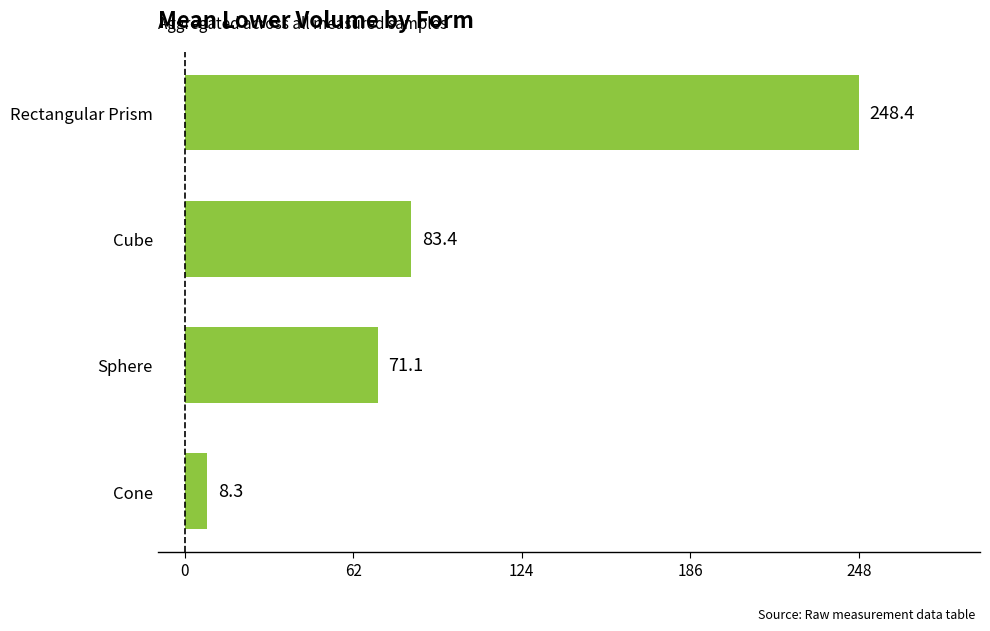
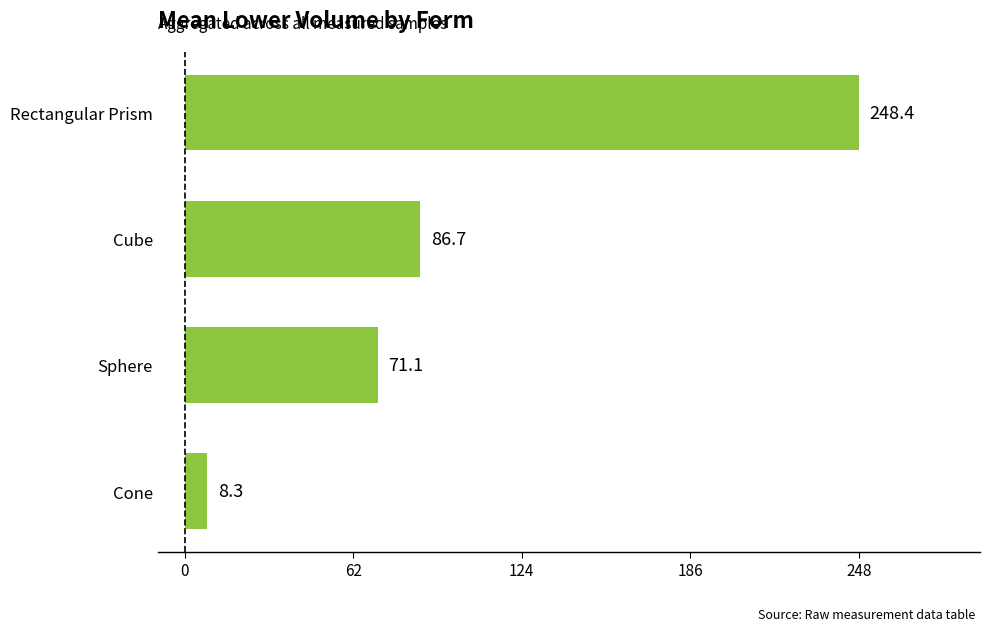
  {
    "Rectangular Prism": 248.4,
-   "Cube": 83.4,
+   "Cube": 86.7,
    "Sphere": 71.1,
    "Cone": 8.3
  }
